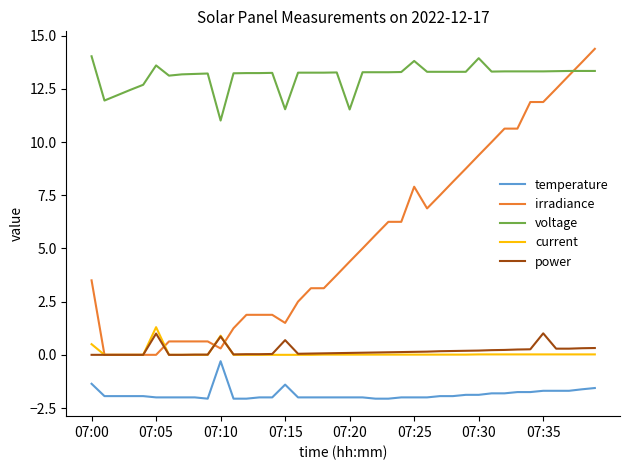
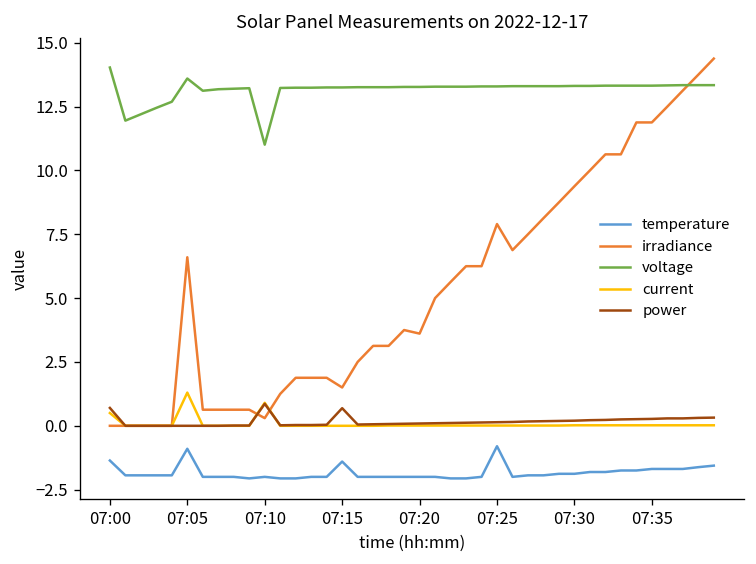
  {
    "temperature": {
      "07:00": -1.4,
-     "07:05": -2.0,
-     "07:10": -0.3,
+     "07:05": -0.9,
+     "07:10": -2.0,
      "07:15": -1.4,
      "07:20": -2.0,
-     "07:25": -2.0,
+     "07:25": -0.8,
      "07:30": -1.9,
      "07:35": -1.7
    },
    "irradiance": {
-     "07:00": 3.5,
-     "07:05": 0.0,
+     "07:00": 0.0,
+     "07:05": 6.6,
      "07:10": 0.3,
      "07:15": 1.5,
-     "07:20": 4.4,
+     "07:20": 3.6,
      "07:25": 7.9,
      "07:30": 9.4,
      "07:35": 11.9
    },
    "voltage": {
      "07:00": 14.0,
      "07:05": 13.6,
      "07:10": 11.0,
-     "07:15": 11.5,
-     "07:20": 11.5,
-     "07:25": 13.8,
-     "07:30": 13.9,
+     "07:15": 13.3,
+     "07:20": 13.3,
+     "07:25": 13.3,
+     "07:30": 13.3,
      "07:35": 13.3
    },
    "current": {
      "07:00": 0.5,
      "07:05": 1.3,
      "07:15": 0.0,
      "07:25": 0.0,
      "07:30": 0.0,
      "07:35": 0.0
    },
    "power": {
-     "07:00": 0.0,
-     "07:05": 1,
+     "07:00": 0.7,
+     "07:05": 0,
      "07:15": 0.7,
      "07:25": 0.1,
      "07:30": 0.2,
-     "07:35": 1.0
+     "07:35": 0.3
    }
  }
